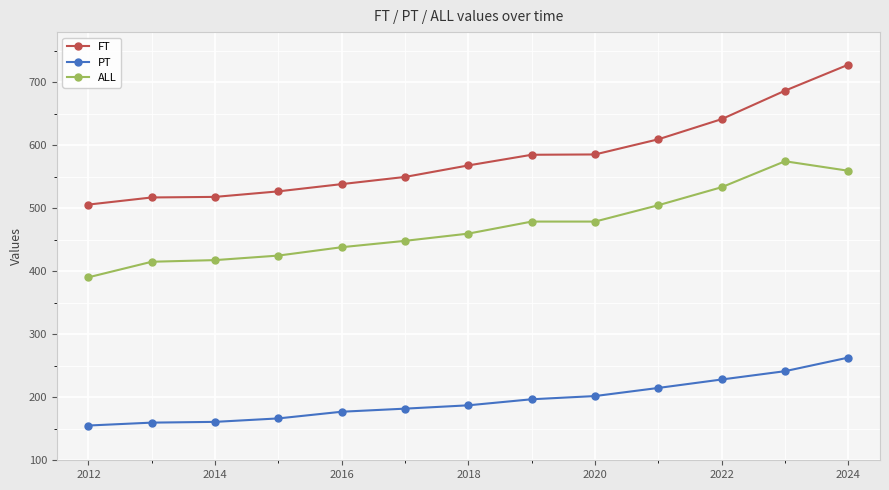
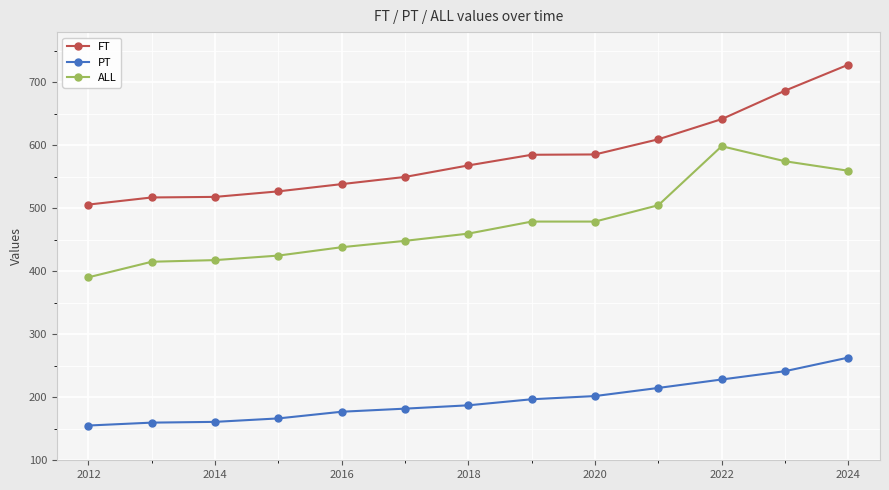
  {
    "FT": {
      "2012": 510,
      "2014": 520,
      "2016": 540,
      "2018": 570,
      "2020": 590,
      "2022": 640,
      "2024": 730
    },
    "PT": {
      "2012": 160,
      "2014": 160,
      "2016": 180,
      "2018": 190,
      "2020": 200,
      "2022": 230,
      "2024": 260
    },
    "ALL": {
      "2012": 390,
      "2014": 420,
      "2016": 440,
      "2018": 460,
      "2020": 480,
-     "2022": 530,
+     "2022": 600,
      "2024": 560
    }
  }
